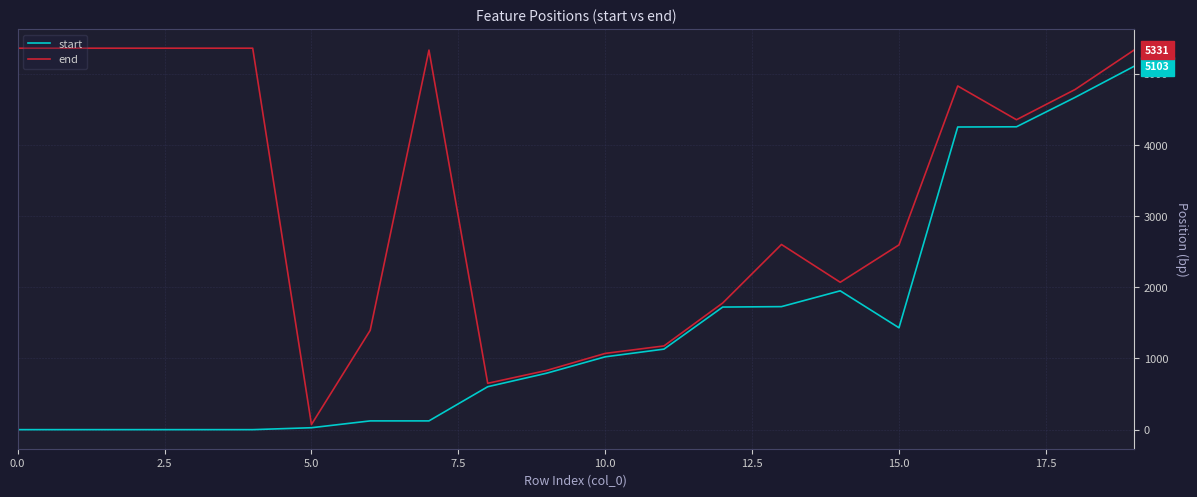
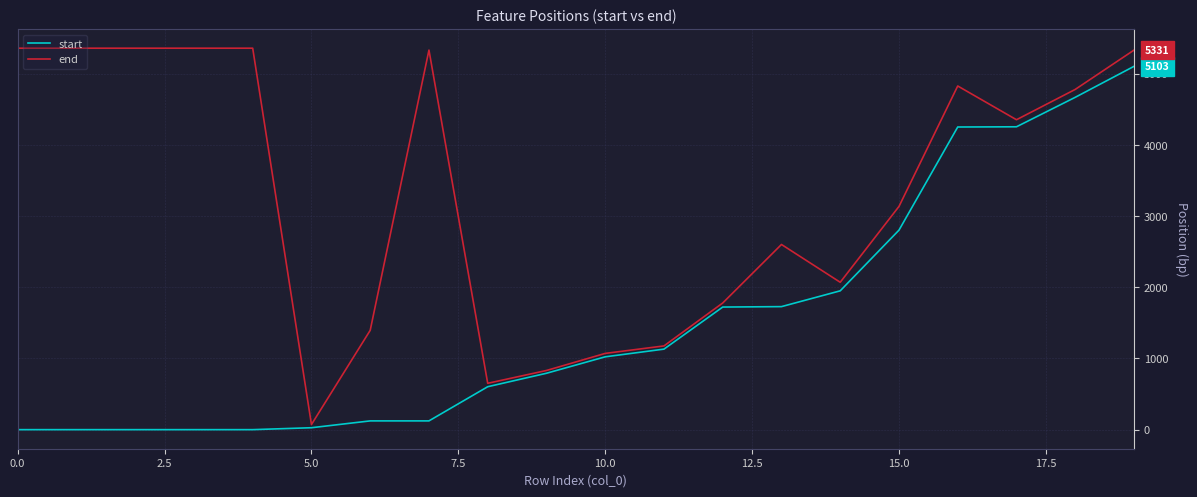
  {
    "start": {
      "0.0": 0,
      "5.0": 0,
      "10.0": 1000,
-     "15.0": 1400
+     "15.0": 2800
    },
    "end": {
      "0.0": 5400,
      "5.0": 100,
      "10.0": 1100,
-     "15.0": 2600
+     "15.0": 3100
    }
  }
